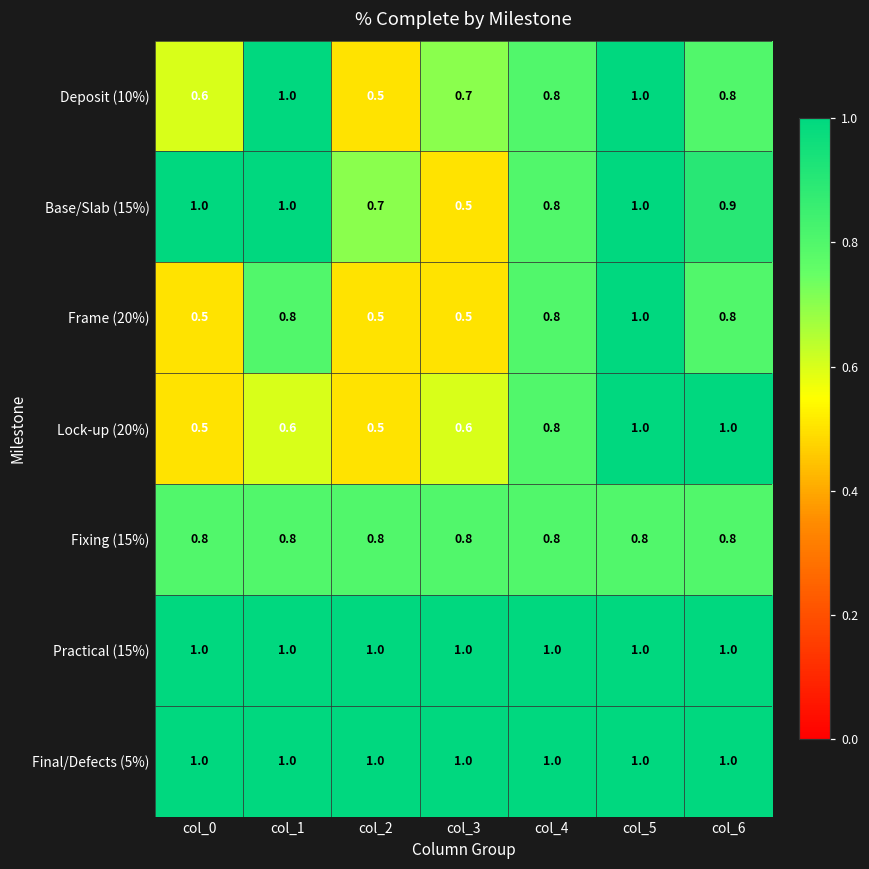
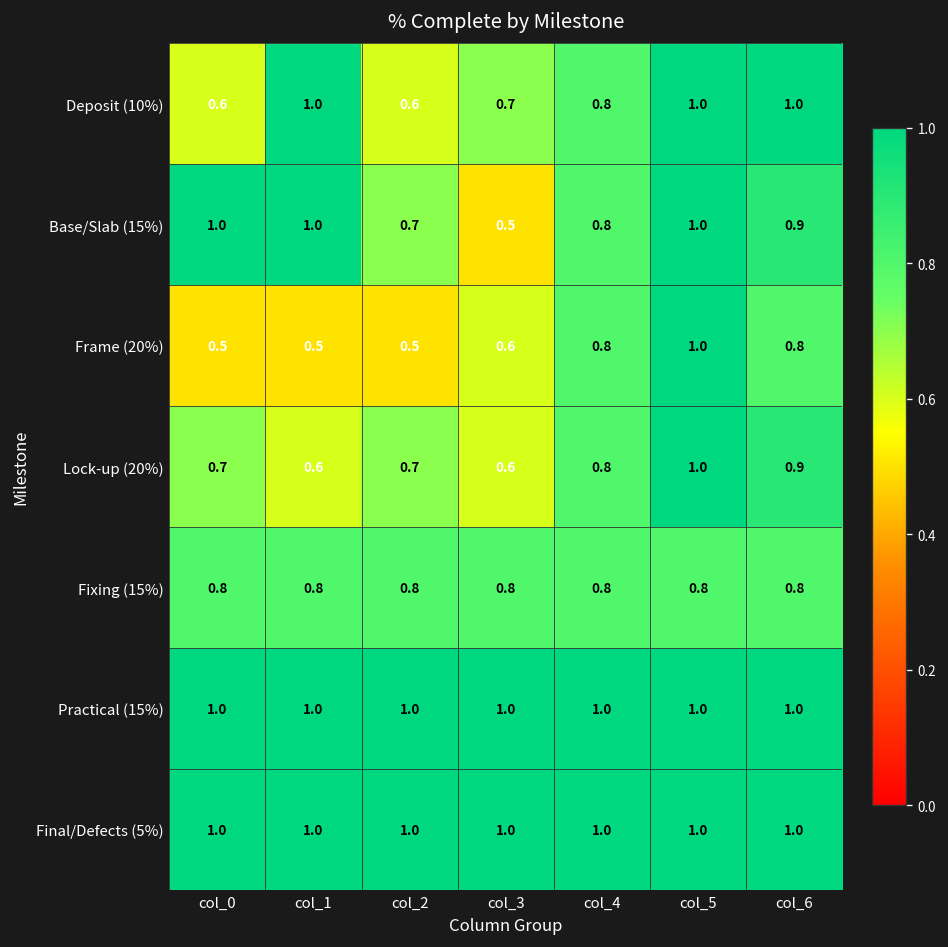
  {
    "Deposit (10%)": {
      "col_0": 0.6,
      "col_1": 1.0,
-     "col_2": 0.5,
+     "col_2": 0.6,
      "col_3": 0.7,
      "col_4": 0.8,
      "col_5": 1.0,
-     "col_6": 0.8
+     "col_6": 1.0
    },
    "Base/Slab (15%)": {
      "col_0": 1.0,
      "col_1": 1.0,
      "col_2": 0.7,
      "col_3": 0.5,
      "col_4": 0.8,
      "col_5": 1.0,
      "col_6": 0.9
    },
    "Frame (20%)": {
      "col_0": 0.5,
-     "col_1": 0.8,
+     "col_1": 0.5,
      "col_2": 0.5,
-     "col_3": 0.5,
+     "col_3": 0.6,
      "col_4": 0.8,
      "col_5": 1.0,
      "col_6": 0.8
    },
    "Lock-up (20%)": {
-     "col_0": 0.5,
+     "col_0": 0.7,
      "col_1": 0.6,
-     "col_2": 0.5,
+     "col_2": 0.7,
      "col_3": 0.6,
      "col_4": 0.8,
      "col_5": 1.0,
-     "col_6": 1.0
+     "col_6": 0.9
    },
    "Fixing (15%)": {
      "col_0": 0.8,
      "col_1": 0.8,
      "col_2": 0.8,
      "col_3": 0.8,
      "col_4": 0.8,
      "col_5": 0.8,
      "col_6": 0.8
    },
    "Practical (15%)": {
      "col_0": 1.0,
      "col_1": 1.0,
      "col_2": 1.0,
      "col_3": 1.0,
      "col_4": 1.0,
      "col_5": 1.0,
      "col_6": 1.0
    },
    "Final/Defects (5%)": {
      "col_0": 1.0,
      "col_1": 1.0,
      "col_2": 1.0,
      "col_3": 1.0,
      "col_4": 1.0,
      "col_5": 1.0,
      "col_6": 1.0
    }
  }
